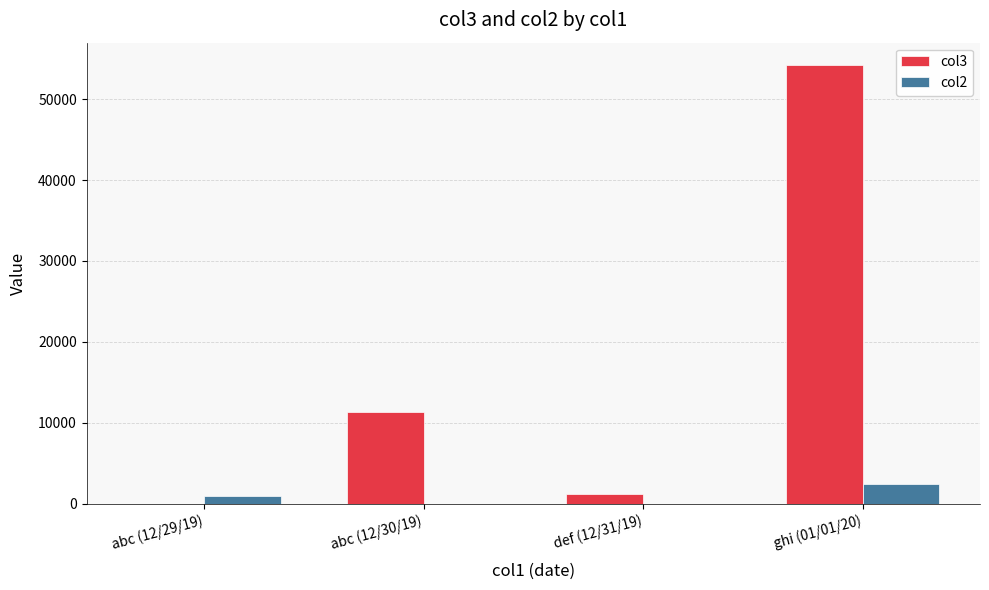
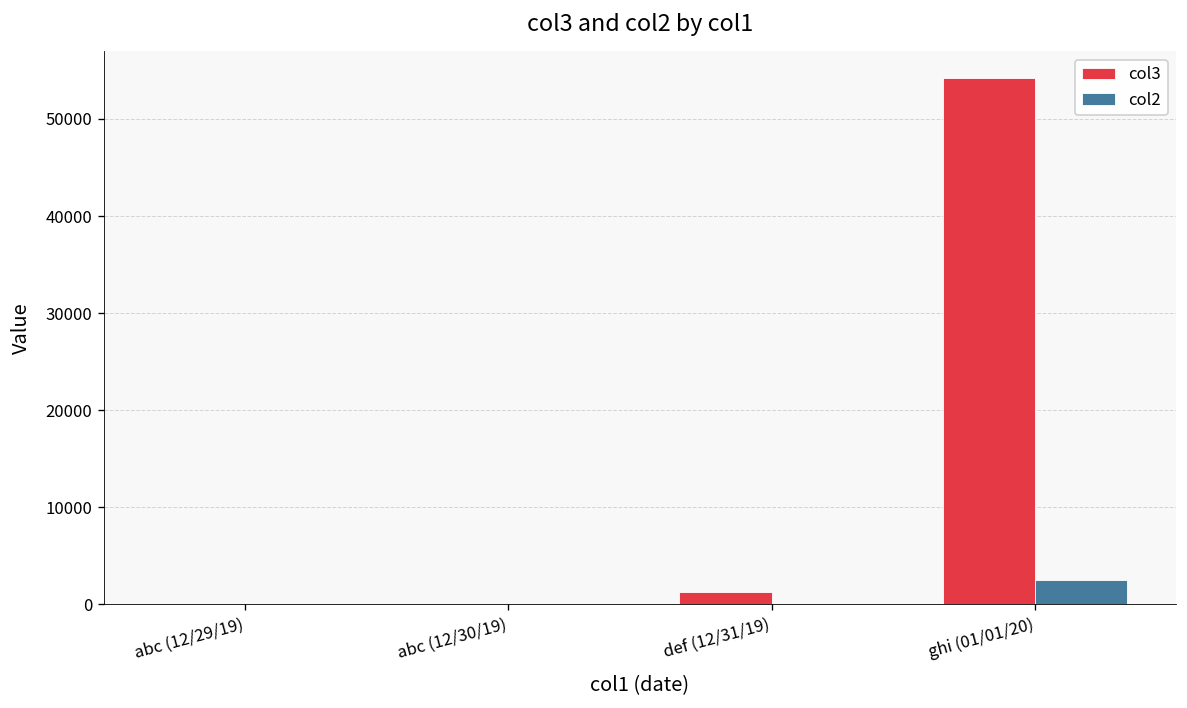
  {
    "col3": {
-     "abc (12/30/19)": 11000,
+     "abc (12/30/19)": 0,
      "def (12/31/19)": 1000,
      "ghi (01/01/20)": 54000
    },
    "col2": {
-     "abc (12/29/19)": 1000,
+     "abc (12/29/19)": 0,
      "ghi (01/01/20)": 2000
    }
  }
